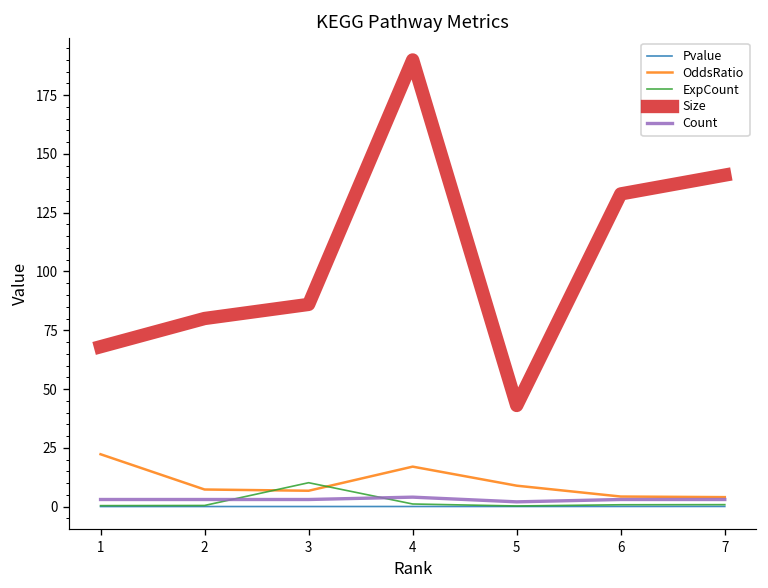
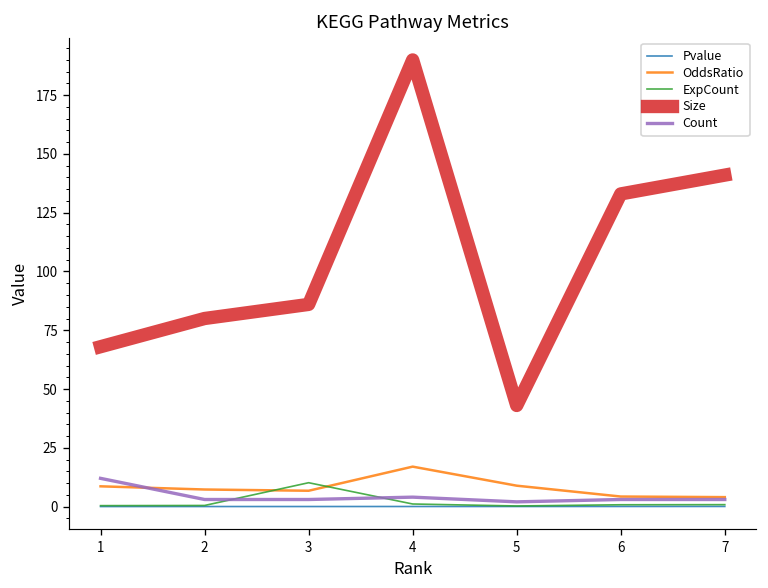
  {
    "Pvalue": {
      "3": 0
    },
    "OddsRatio": {
-     "1": 22,
+     "1": 9,
      "2": 7,
      "3": 7,
      "4": 17,
      "5": 9
    },
    "ExpCount": {
      "3": 10
    },
    "Size": {
      "1": 68,
      "2": 80,
      "3": 86,
      "4": 190,
      "5": 43,
      "6": 133,
      "7": 141
    },
    "Count": {
-     "1": 3,
+     "1": 12,
      "2": 3,
      "3": 3,
      "4": 4,
      "5": 2
    }
  }
